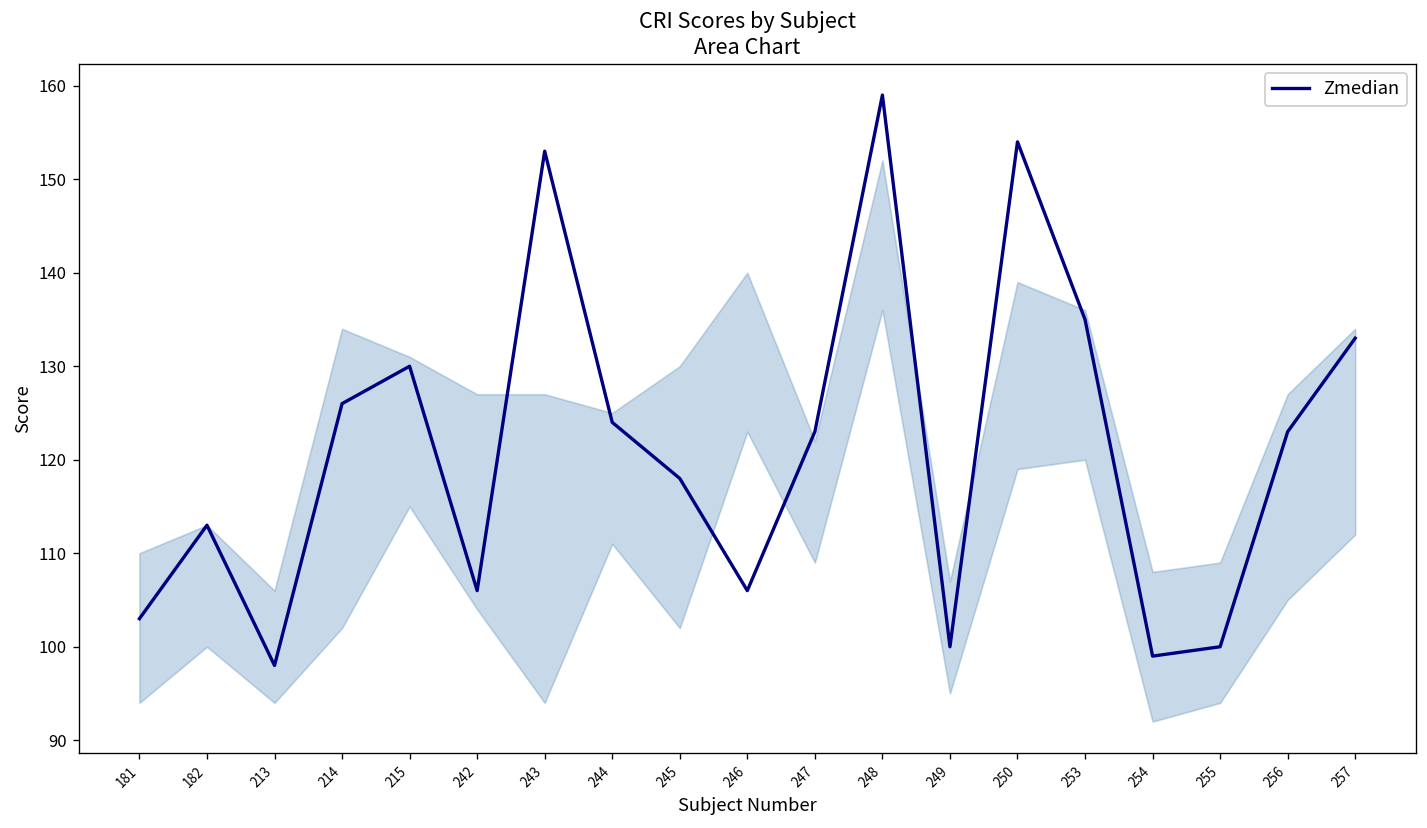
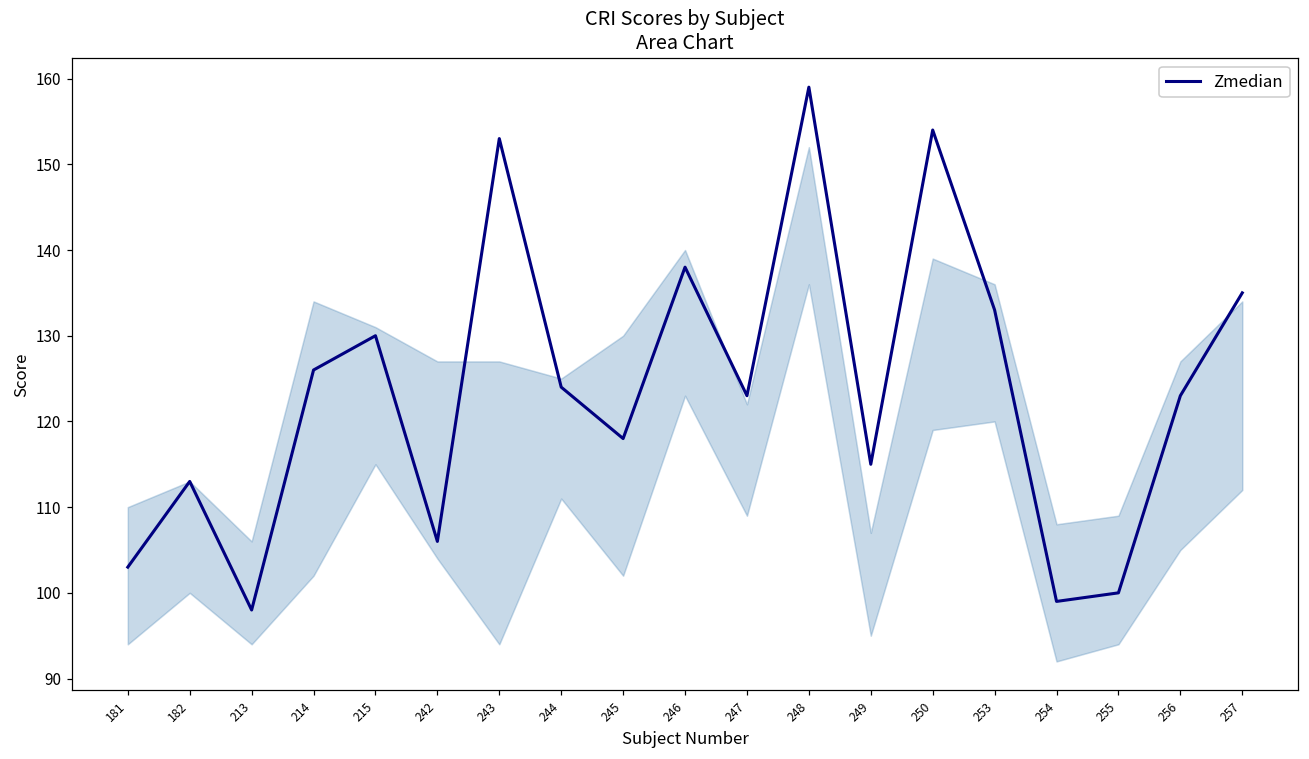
  {
    "Zmedian": {
      "181": 103,
      "213": 98,
      "214": 126,
      "215": 130,
      "242": 106,
      "243": 153,
      "244": 124,
      "245": 118,
-     "246": 106,
+     "246": 138,
      "247": 123,
      "248": 159,
-     "249": 100,
+     "249": 115,
      "250": 154,
-     "253": 135,
+     "253": 133,
      "254": 99,
      "255": 100,
      "256": 123,
-     "257": 133
+     "257": 135
    }
  }
